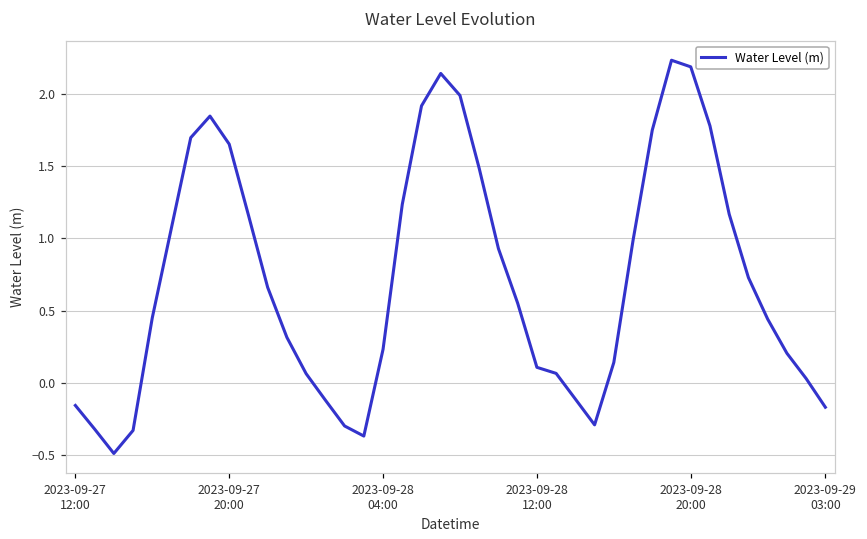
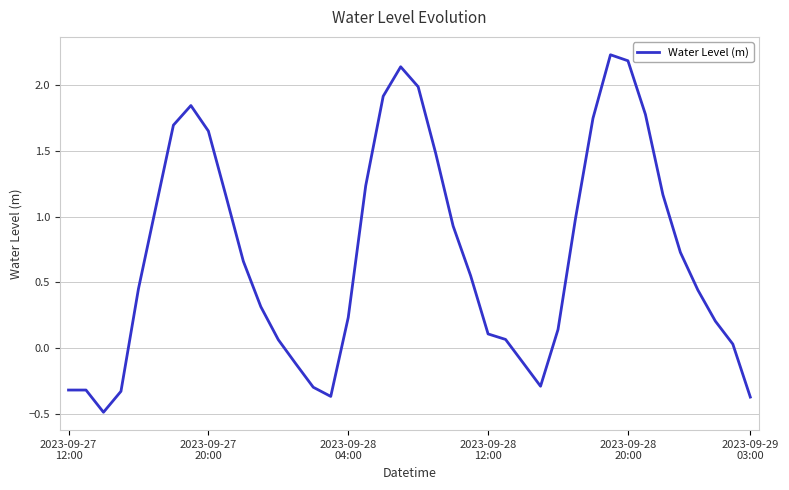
  {
-   "2023-09-27 12:00": -0.15,
+   "2023-09-27 12:00": -0.32,
    "2023-09-27 20:00": 1.65,
    "2023-09-28 04:00": 0.23,
    "2023-09-28 12:00": 0.11,
    "2023-09-28 20:00": 2.19,
-   "2023-09-29 03:00": -0.17
+   "2023-09-29 03:00": -0.37
  }
